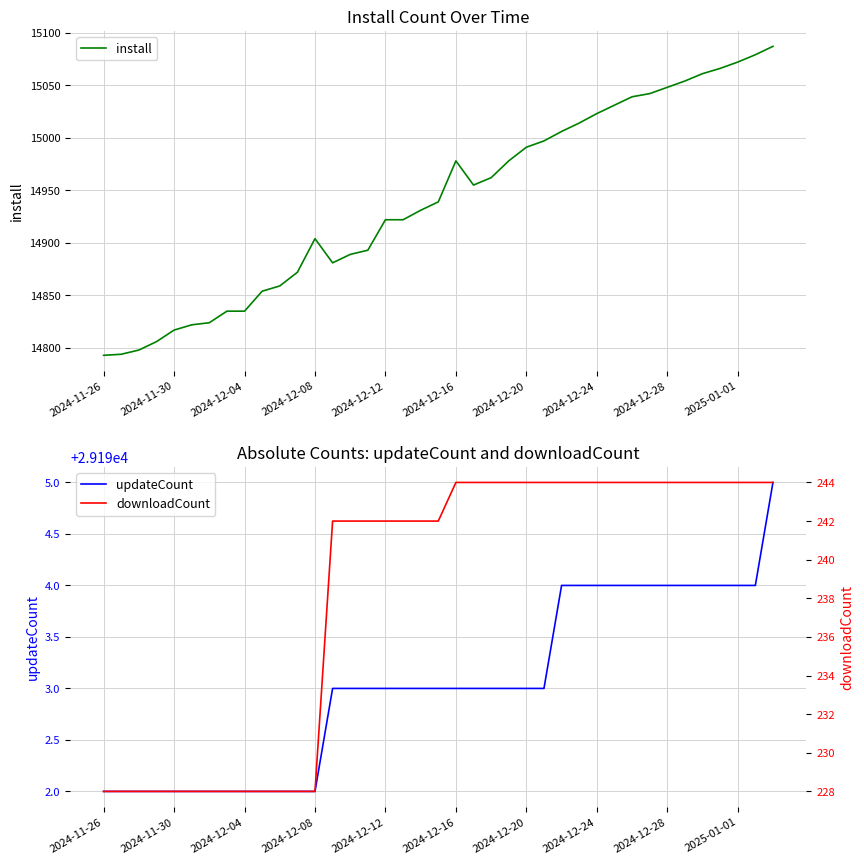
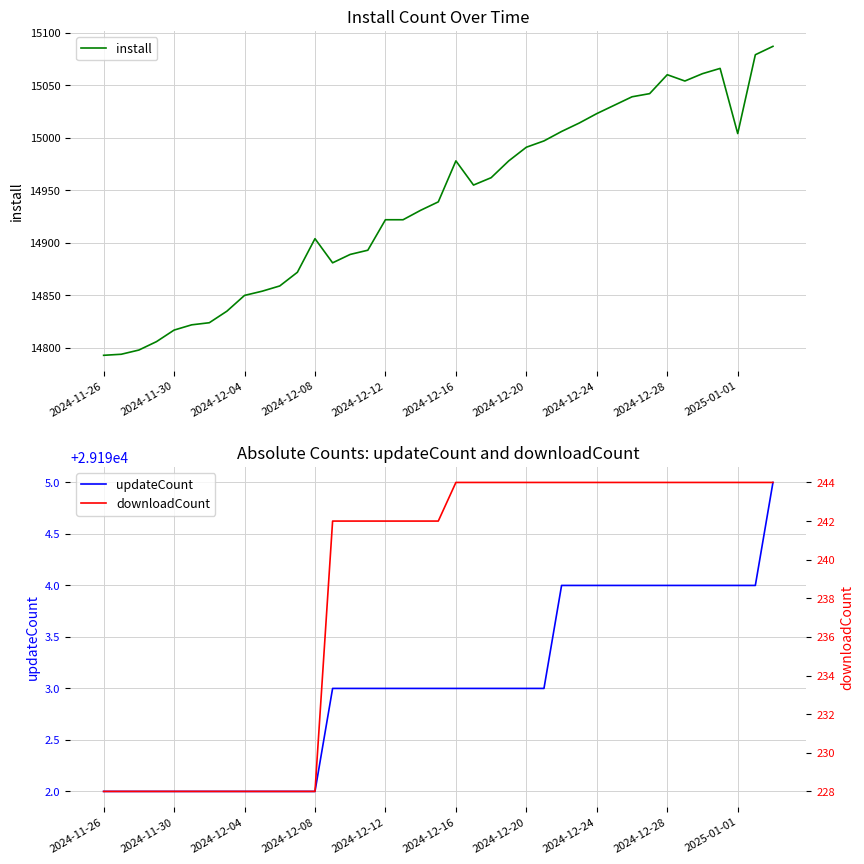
  {
    "Install Count Over Time": {
      "2024-11-26": 14793,
      "2024-11-30": 14817,
-     "2024-12-04": 14835,
+     "2024-12-04": 14850,
      "2024-12-08": 14904,
      "2024-12-12": 14922,
      "2024-12-16": 14978,
      "2024-12-20": 14991,
      "2024-12-24": 15023,
-     "2024-12-28": 15048,
-     "2025-01-01": 15072
+     "2024-12-28": 15060,
+     "2025-01-01": 15004
    }
  }
